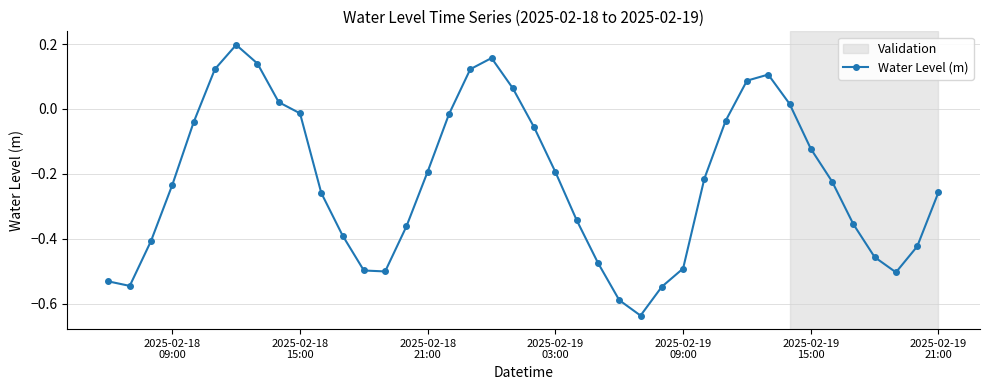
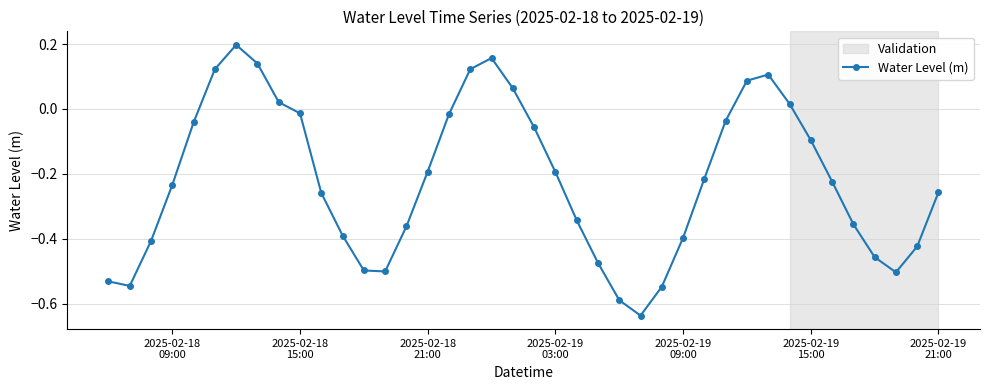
  {
    "2025-02-18 09:00": -0.23,
    "2025-02-18 15:00": -0.01,
    "2025-02-18 21:00": -0.19,
    "2025-02-19 03:00": -0.19,
-   "2025-02-19 09:00": -0.49,
-   "2025-02-19 15:00": -0.12,
+   "2025-02-19 09:00": -0.40,
+   "2025-02-19 15:00": -0.10,
    "2025-02-19 21:00": -0.26
  }
